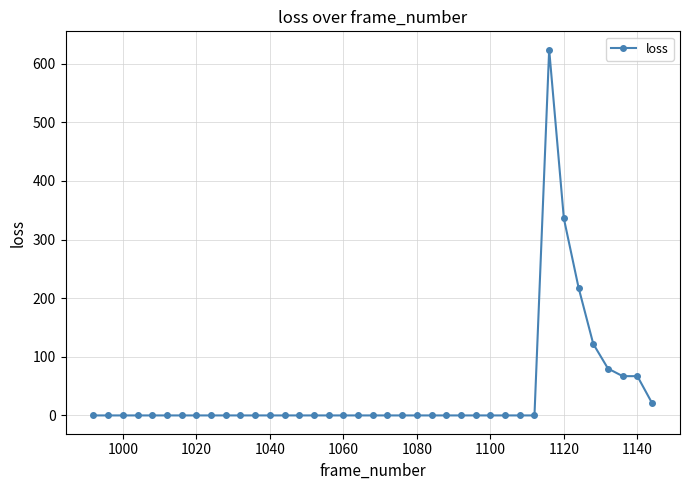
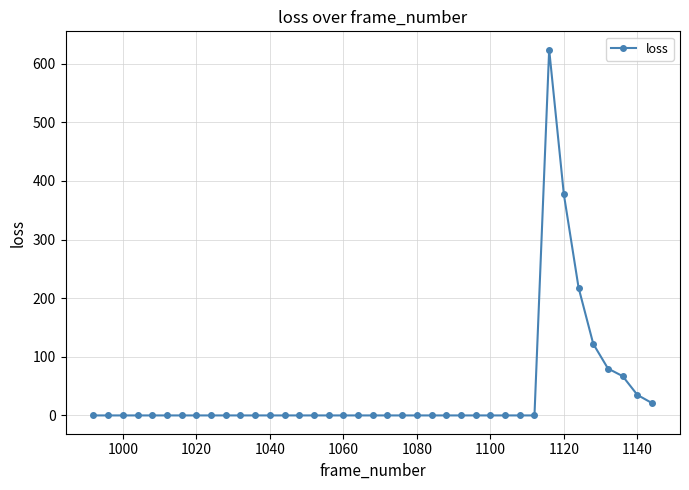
  {
    "1000": 0,
    "1020": 0,
    "1040": 0,
    "1060": 0,
    "1080": 0,
    "1100": 0,
-   "1120": 340,
-   "1140": 70
+   "1120": 380,
+   "1140": 40
  }
